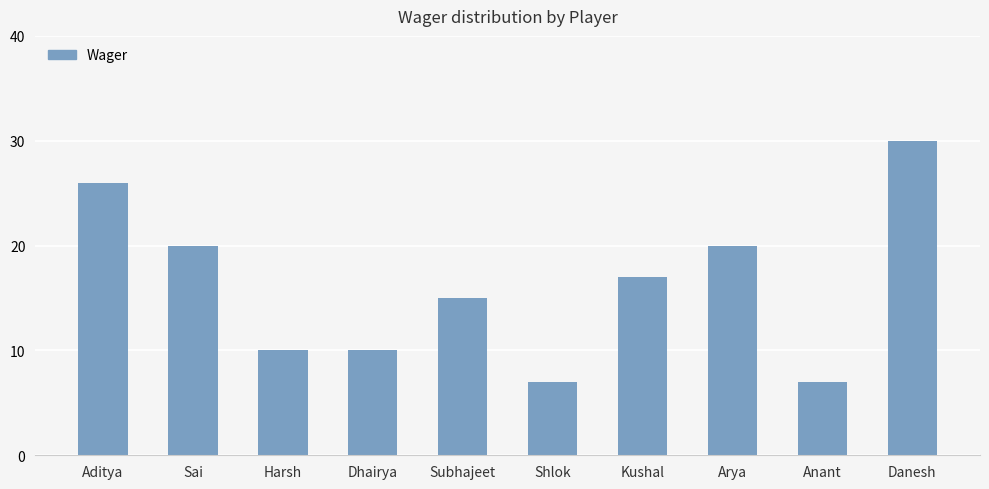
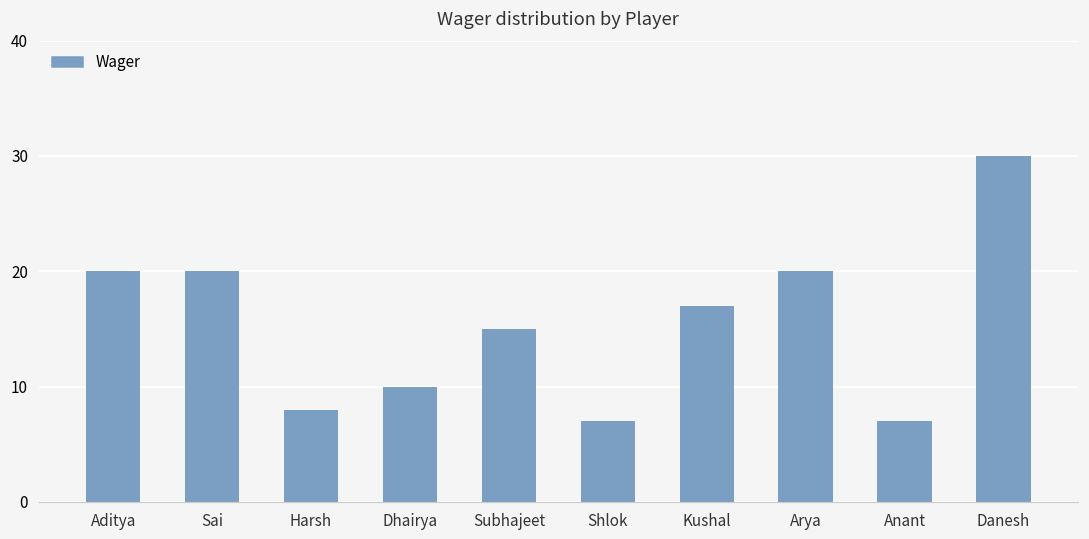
  {
-   "Aditya": 26,
+   "Aditya": 20,
    "Sai": 20,
-   "Harsh": 10,
+   "Harsh": 8,
    "Dhairya": 10,
    "Subhajeet": 15,
    "Shlok": 7,
    "Kushal": 17,
    "Arya": 20,
    "Anant": 7,
    "Danesh": 30
  }
